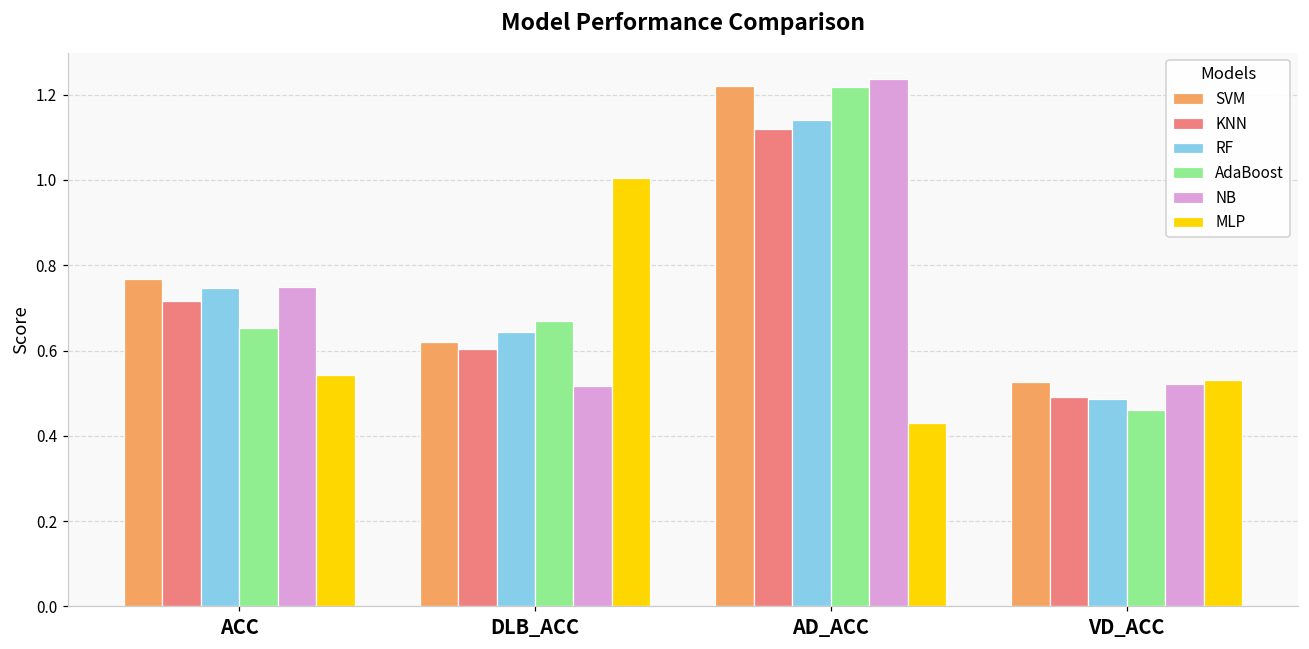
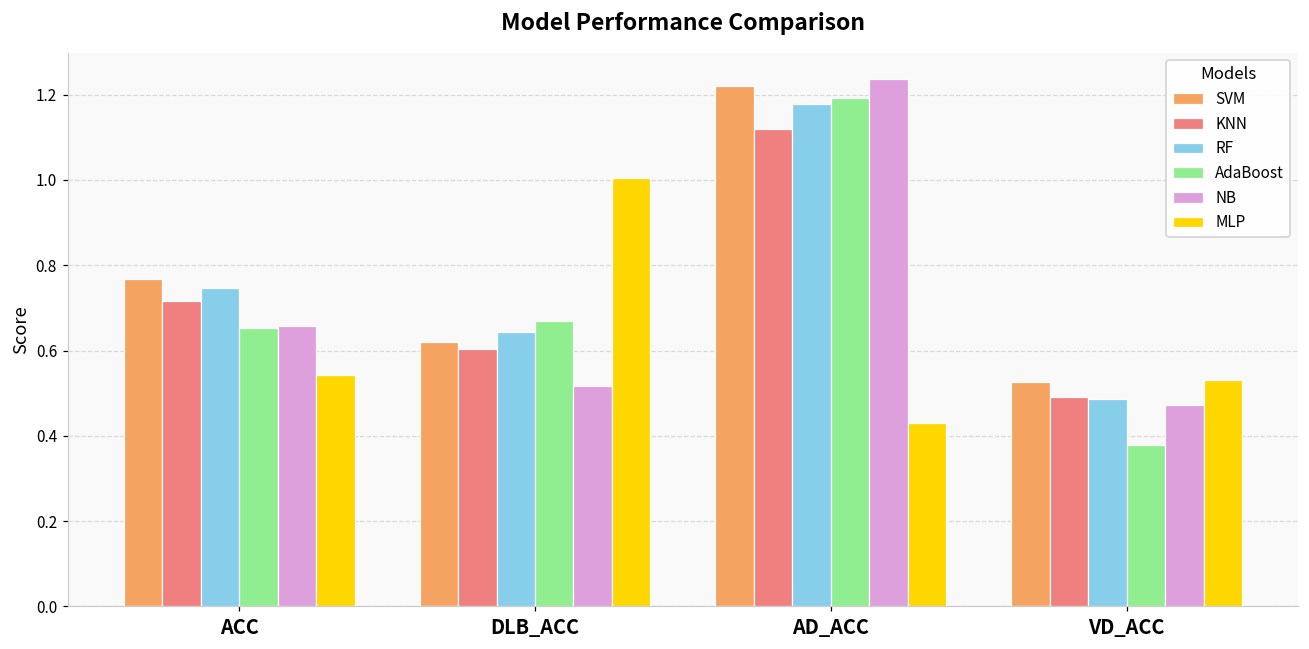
  {
    "RF": {
      "ACC": 0.75,
      "DLB_ACC": 0.64,
-     "AD_ACC": 1.14,
+     "AD_ACC": 1.18,
      "VD_ACC": 0.49
    },
    "AdaBoost": {
      "ACC": 0.65,
      "DLB_ACC": 0.67,
-     "AD_ACC": 1.22,
-     "VD_ACC": 0.46
+     "AD_ACC": 1.19,
+     "VD_ACC": 0.38
    },
    "NB": {
-     "ACC": 0.75,
+     "ACC": 0.66,
      "DLB_ACC": 0.52,
      "AD_ACC": 1.24,
-     "VD_ACC": 0.52
+     "VD_ACC": 0.47
    },
    "MLP": {
      "ACC": 0.54,
      "DLB_ACC": 1.01,
      "AD_ACC": 0.43,
      "VD_ACC": 0.53
    }
  }
